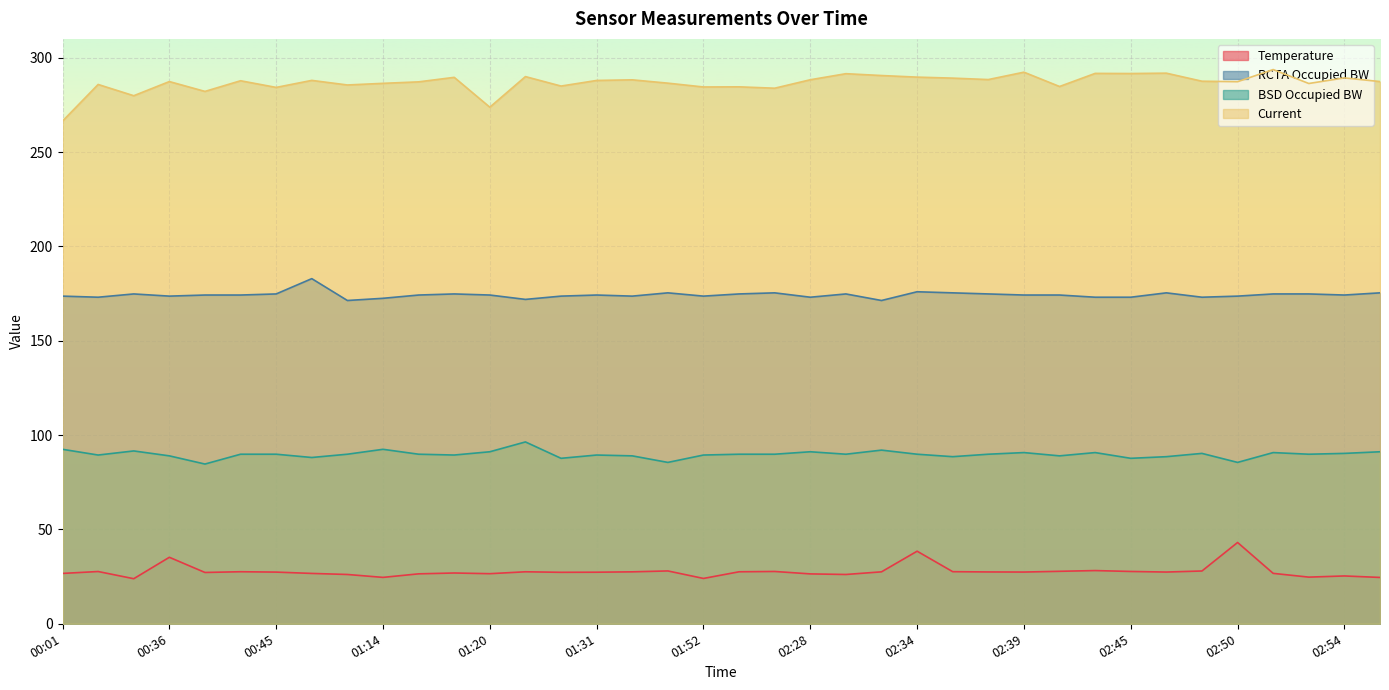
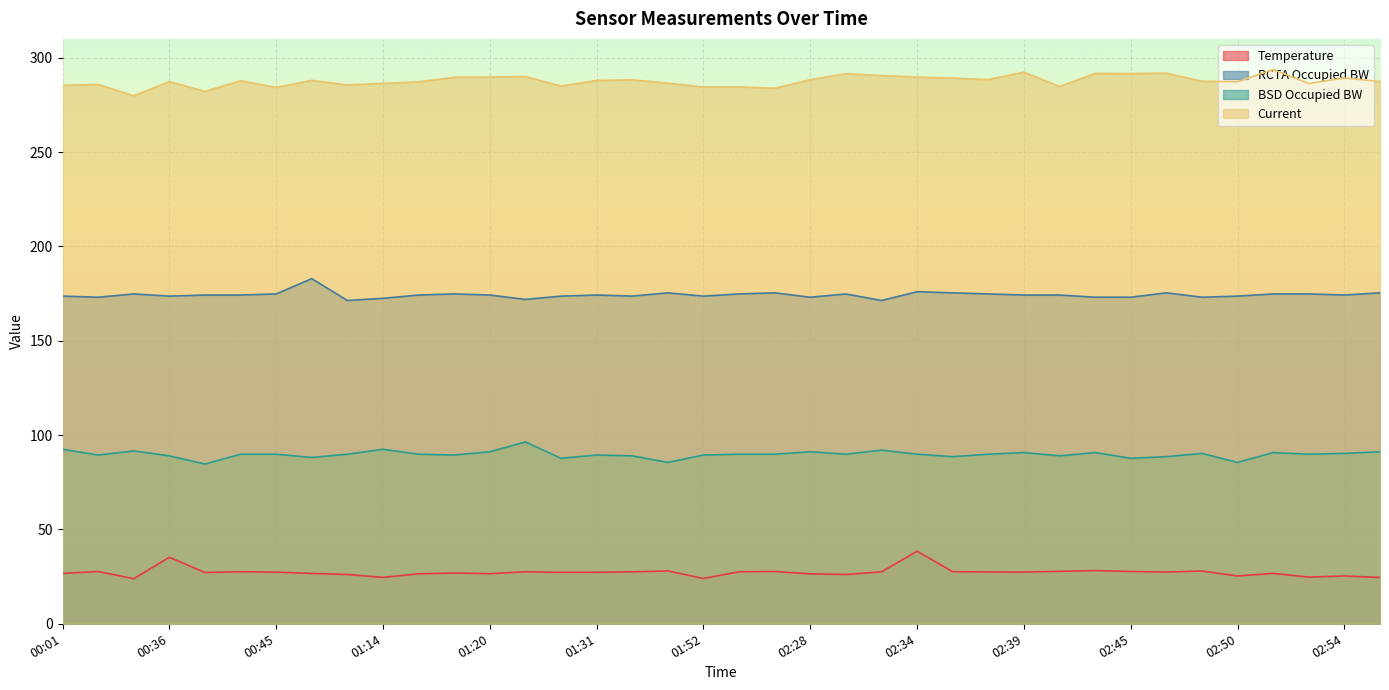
  {
    "Temperature": {
      "00:01": 27,
      "00:36": 35,
      "00:45": 27,
      "01:14": 25,
      "01:20": 27,
      "01:31": 27,
      "01:52": 24,
      "02:28": 26,
      "02:34": 38,
      "02:39": 27,
      "02:45": 28,
-     "02:50": 43,
+     "02:50": 25,
      "02:54": 25
    },
    "Current": {
-     "00:01": 266,
+     "00:01": 285,
      "00:36": 287,
      "00:45": 284,
      "01:14": 286,
-     "01:20": 274,
+     "01:20": 290,
      "01:31": 288,
      "01:52": 285,
      "02:28": 288,
      "02:34": 290,
      "02:39": 292,
      "02:45": 292
    }
  }
